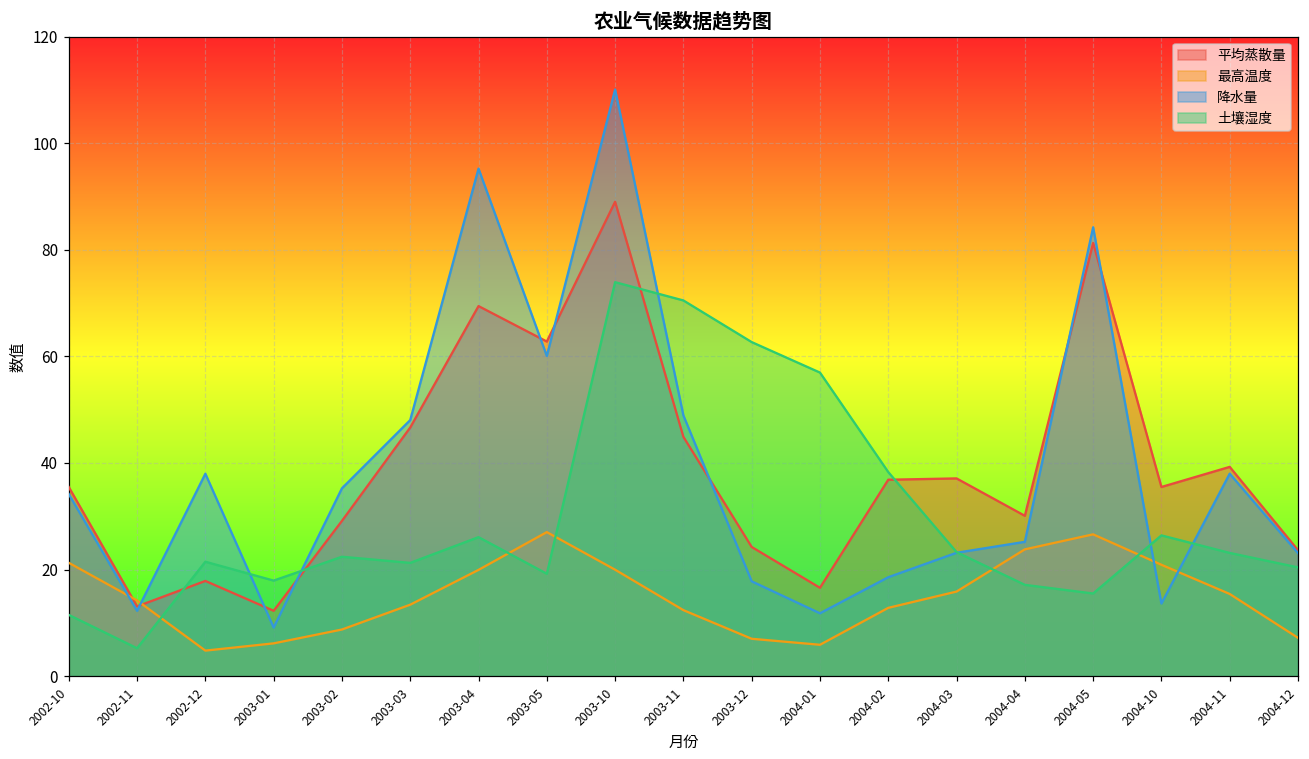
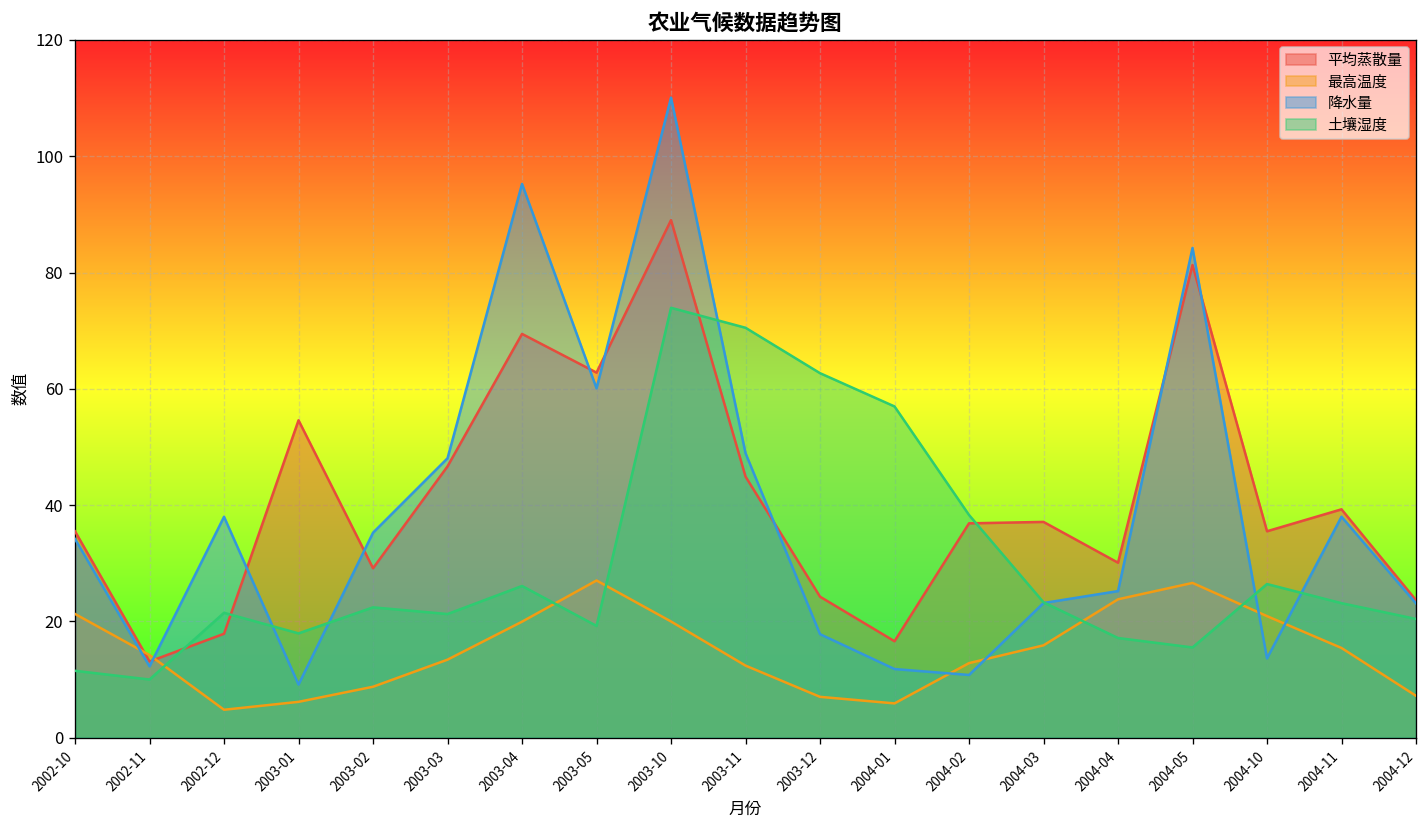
  {
    "平均蒸散量": {
      "2002-10": 35,
      "2002-11": 13,
      "2002-12": 18,
-     "2003-01": 12,
+     "2003-01": 55,
      "2003-02": 29,
      "2003-03": 47,
      "2003-04": 69,
      "2003-05": 63,
      "2003-10": 89,
      "2003-11": 45,
      "2003-12": 24,
      "2004-01": 17,
      "2004-02": 37,
      "2004-03": 37,
      "2004-04": 30,
      "2004-05": 81,
      "2004-10": 35,
      "2004-11": 39,
      "2004-12": 24
    },
    "最高温度": {
      "2002-10": 21,
      "2002-11": 14,
      "2002-12": 5,
      "2003-01": 6,
      "2003-02": 9,
      "2003-03": 13,
      "2003-04": 20,
      "2003-05": 27,
      "2003-10": 20,
      "2003-11": 12,
      "2003-12": 7,
      "2004-01": 6,
      "2004-02": 13,
      "2004-03": 16,
      "2004-04": 24,
      "2004-05": 27,
      "2004-10": 21,
      "2004-11": 15,
      "2004-12": 7
    },
    "降水量": {
      "2002-10": 34,
      "2002-11": 12,
      "2002-12": 38,
      "2003-01": 9,
      "2003-02": 35,
      "2003-03": 48,
      "2003-04": 95,
      "2003-05": 60,
      "2003-10": 110,
      "2003-11": 49,
      "2003-12": 18,
      "2004-01": 12,
-     "2004-02": 19,
+     "2004-02": 11,
      "2004-04": 25,
      "2004-05": 84,
      "2004-10": 14,
      "2004-11": 38,
      "2004-12": 23
    },
    "土壤湿度": {
      "2002-10": 11,
-     "2002-11": 5,
+     "2002-11": 10,
      "2002-12": 21,
      "2003-01": 18,
      "2003-02": 22,
      "2003-03": 21,
      "2003-04": 26,
      "2003-05": 19,
      "2003-10": 74,
      "2003-11": 70,
      "2003-12": 63,
      "2004-01": 57,
      "2004-02": 38,
      "2004-04": 17,
      "2004-05": 16,
      "2004-10": 26,
      "2004-11": 23,
      "2004-12": 20
    }
  }
